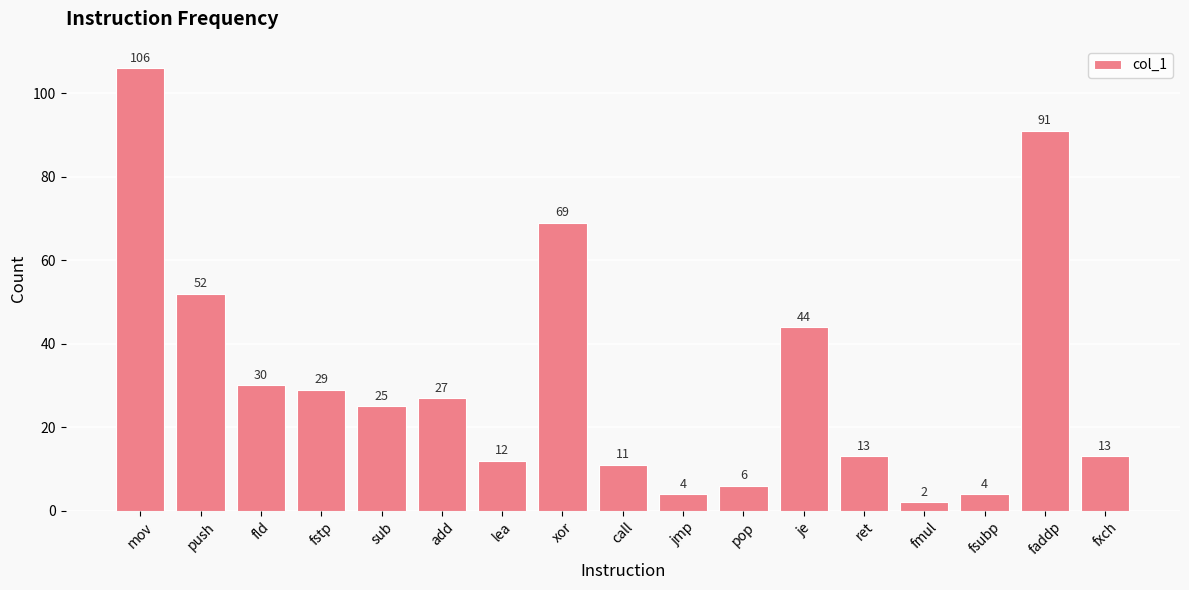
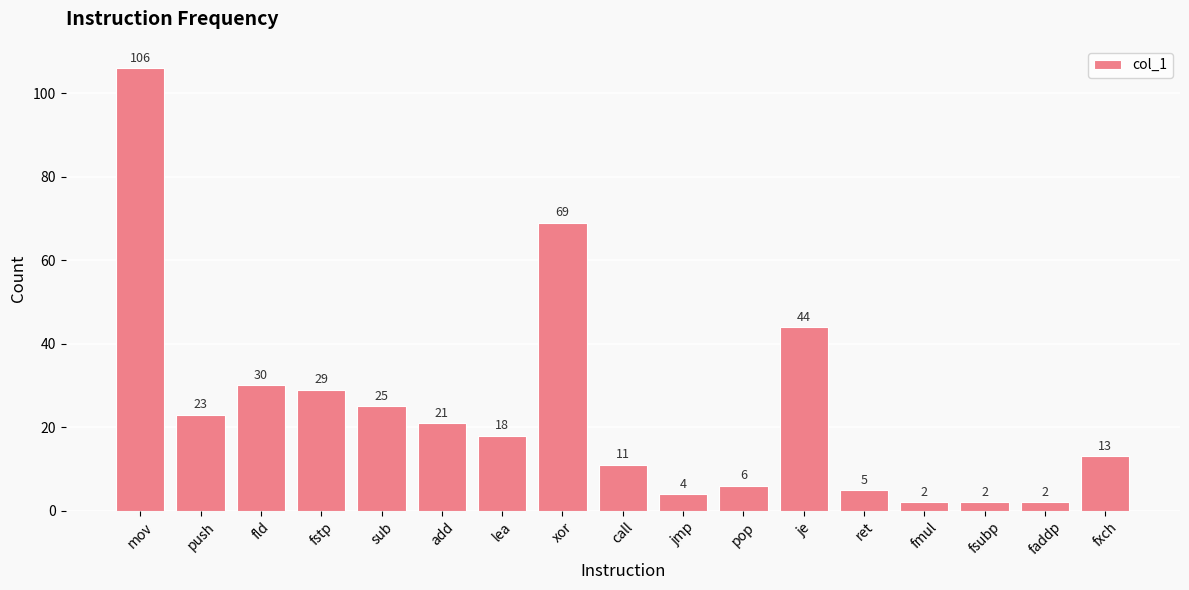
  {
    "mov": 106,
-   "push": 52,
+   "push": 23,
    "fld": 30,
    "fstp": 29,
    "sub": 25,
-   "add": 27,
-   "lea": 12,
+   "add": 21,
+   "lea": 18,
    "xor": 69,
    "call": 11,
    "jmp": 4,
    "pop": 6,
    "je": 44,
-   "ret": 13,
+   "ret": 5,
    "fmul": 2,
-   "fsubp": 4,
-   "faddp": 91,
+   "fsubp": 2,
+   "faddp": 2,
    "fxch": 13
  }
